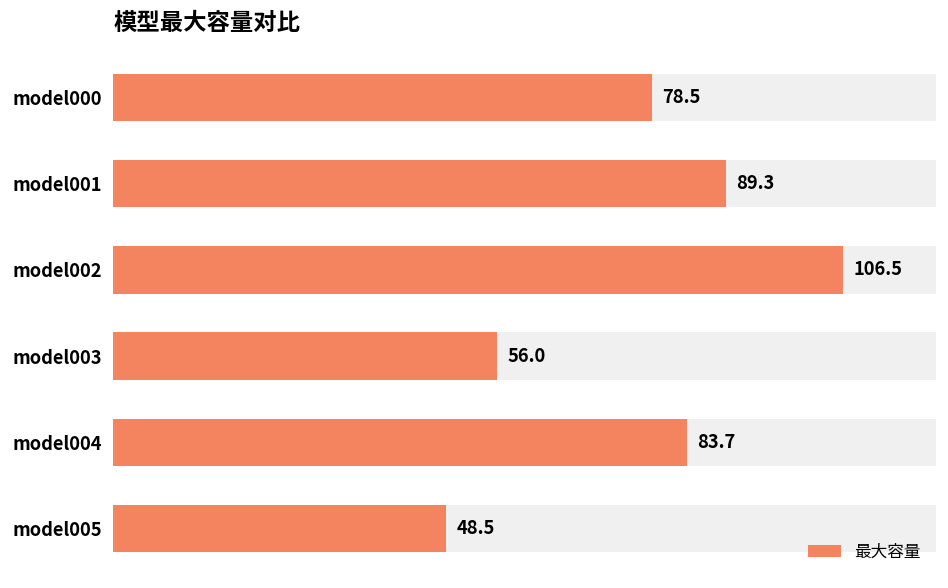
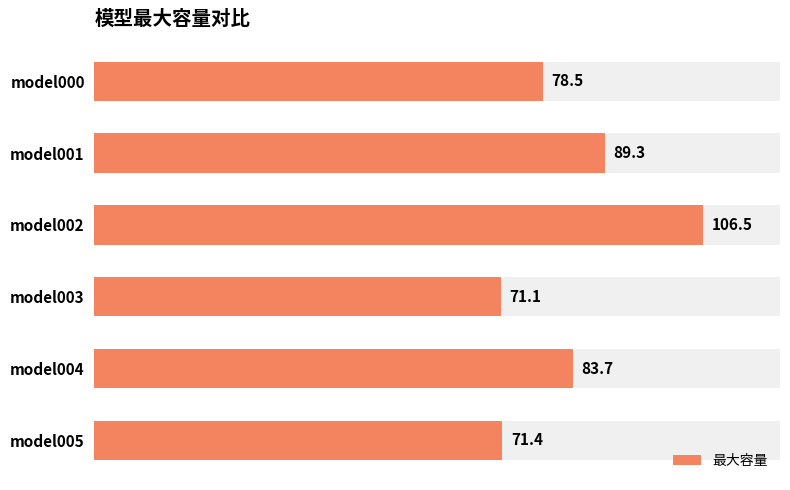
  {
    "model000": 78.5,
    "model001": 89.3,
    "model002": 106.5,
-   "model003": 56.0,
+   "model003": 71.1,
    "model004": 83.7,
-   "model005": 48.5
+   "model005": 71.4
  }
